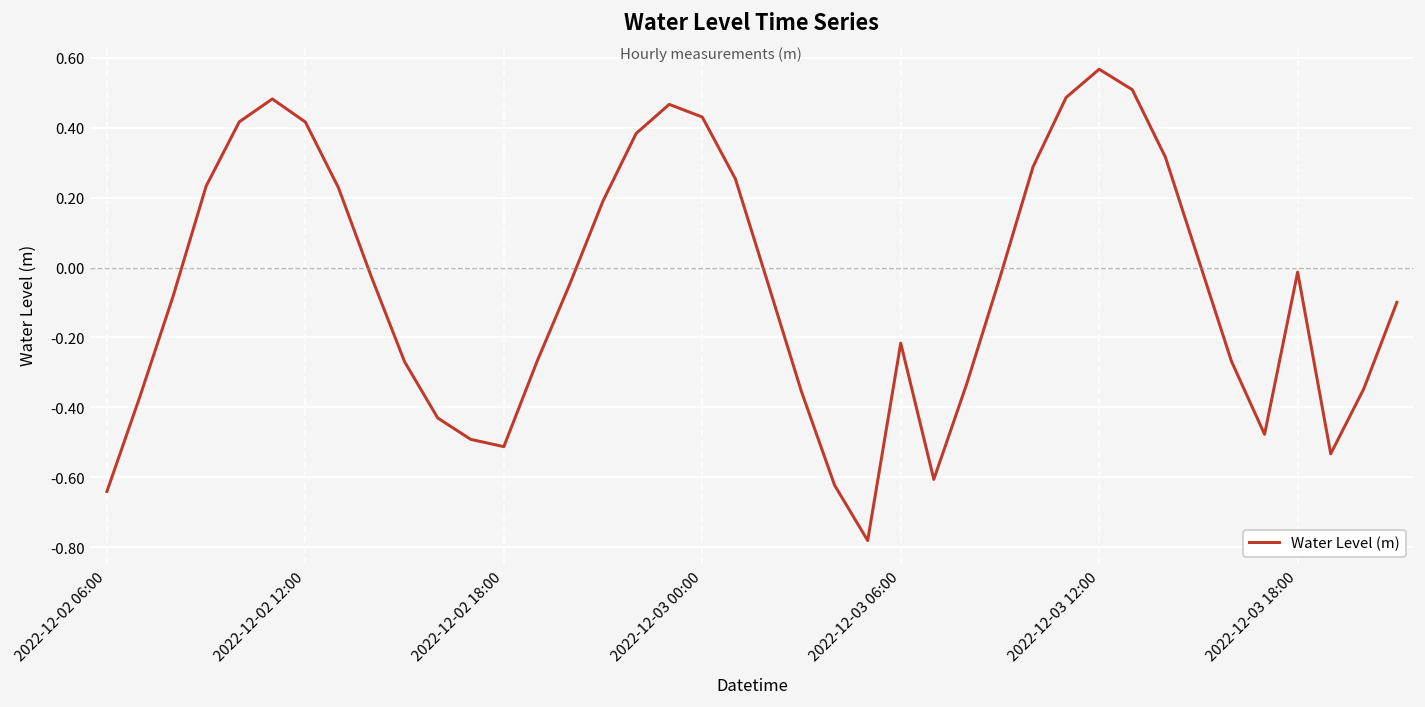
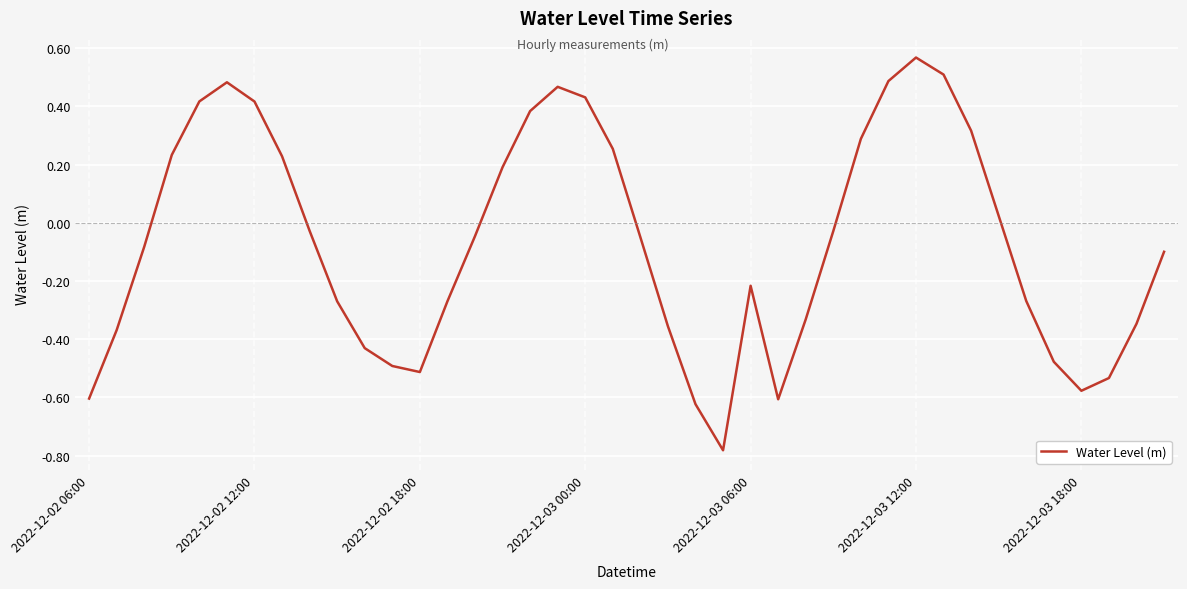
  {
-   "2022-12-02 06:00": -0.64,
+   "2022-12-02 06:00": -0.60,
    "2022-12-02 12:00": 0.42,
    "2022-12-02 18:00": -0.51,
    "2022-12-03 00:00": 0.43,
    "2022-12-03 06:00": -0.22,
    "2022-12-03 12:00": 0.57,
-   "2022-12-03 18:00": -0.01
+   "2022-12-03 18:00": -0.58
  }
